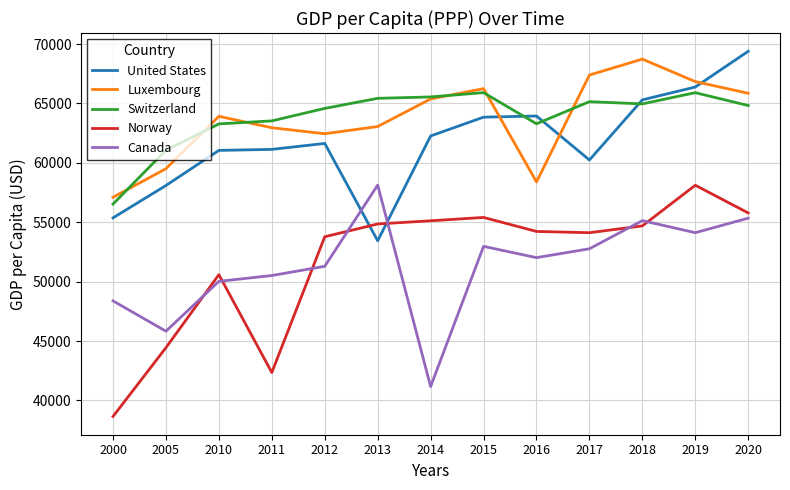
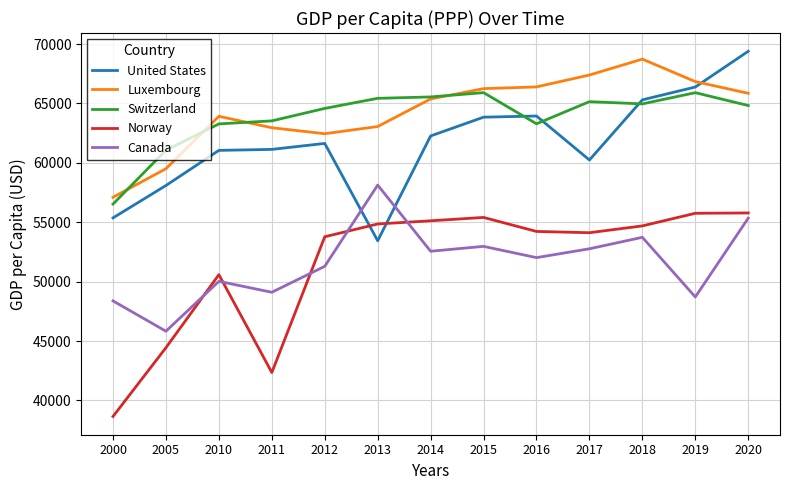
  {
    "United States": {
      "2000": 55400,
      "2005": 58100,
      "2010": 61000,
      "2011": 61100,
      "2012": 61600,
      "2013": 53400,
      "2014": 62300,
      "2015": 63800,
      "2016": 63900,
      "2017": 60200,
      "2018": 65300,
      "2019": 66400,
      "2020": 69400
    },
    "Luxembourg": {
      "2000": 57100,
      "2005": 59500,
      "2010": 63900,
      "2011": 63000,
      "2012": 62500,
      "2013": 63100,
      "2015": 66200,
-     "2016": 58400,
+     "2016": 66400,
      "2017": 67400,
      "2018": 68700,
      "2019": 66800,
      "2020": 65900
    },
    "Switzerland": {
      "2000": 56500,
      "2010": 63300,
      "2011": 63500,
      "2012": 64600,
      "2013": 65400,
      "2015": 65900,
      "2016": 63300,
      "2017": 65200,
      "2018": 65000,
      "2019": 65900,
      "2020": 64800
    },
    "Norway": {
      "2000": 38600,
      "2005": 44400,
      "2010": 50600,
      "2011": 42300,
      "2012": 53800,
      "2013": 54900,
      "2014": 55100,
      "2015": 55400,
      "2016": 54200,
      "2017": 54100,
      "2018": 54700,
-     "2019": 58100,
+     "2019": 55800,
      "2020": 55800
    },
    "Canada": {
      "2000": 48400,
      "2005": 45800,
      "2010": 50000,
-     "2011": 50500,
+     "2011": 49100,
      "2012": 51300,
      "2013": 58100,
-     "2014": 41200,
+     "2014": 52600,
      "2015": 53000,
      "2016": 52000,
      "2017": 52800,
-     "2018": 55100,
-     "2019": 54100,
+     "2018": 53700,
+     "2019": 48700,
      "2020": 55300
    }
  }
